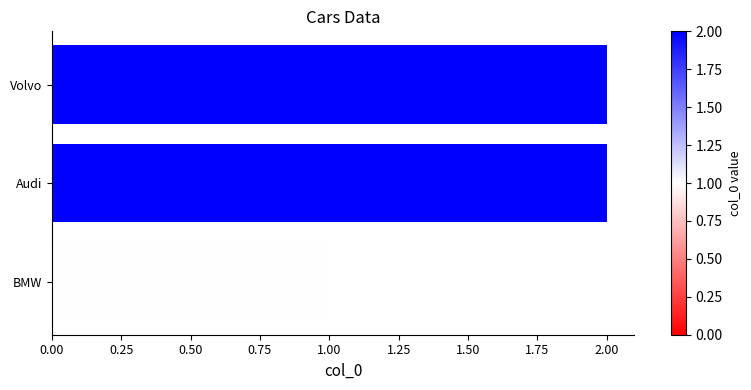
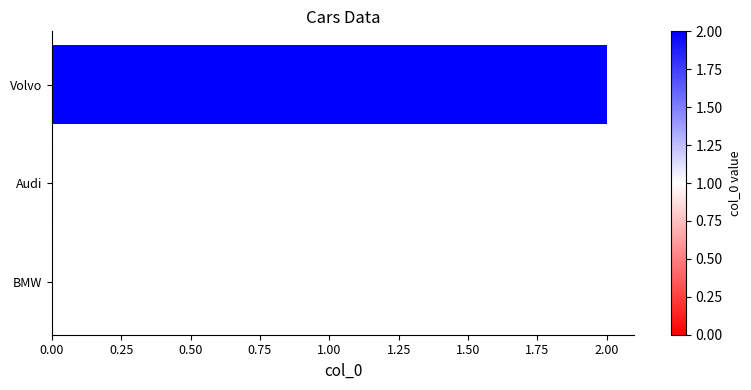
  {
    "Volvo": 2,
-   "Audi": 2,
+   "Audi": 1,
    "BMW": 1
  }
